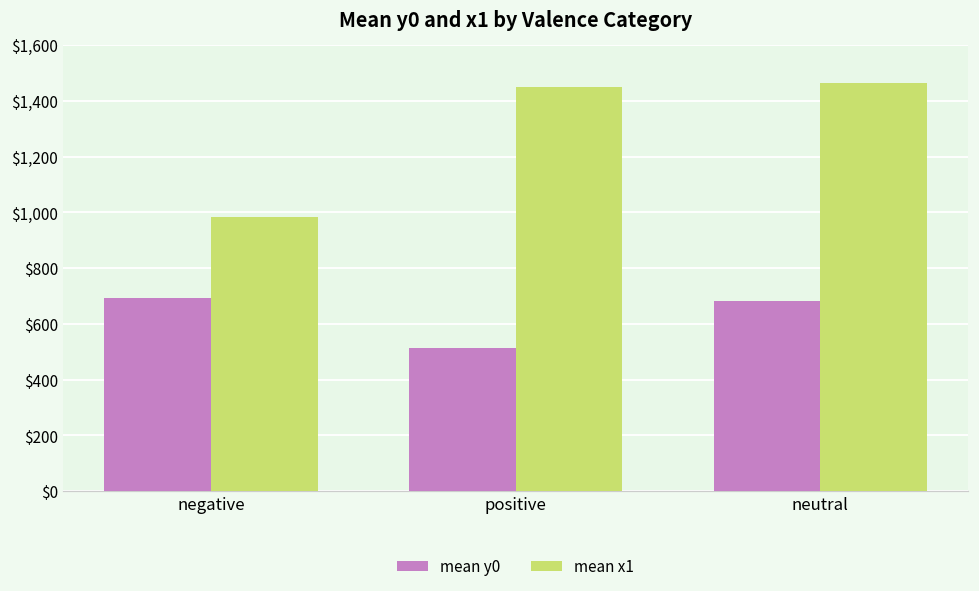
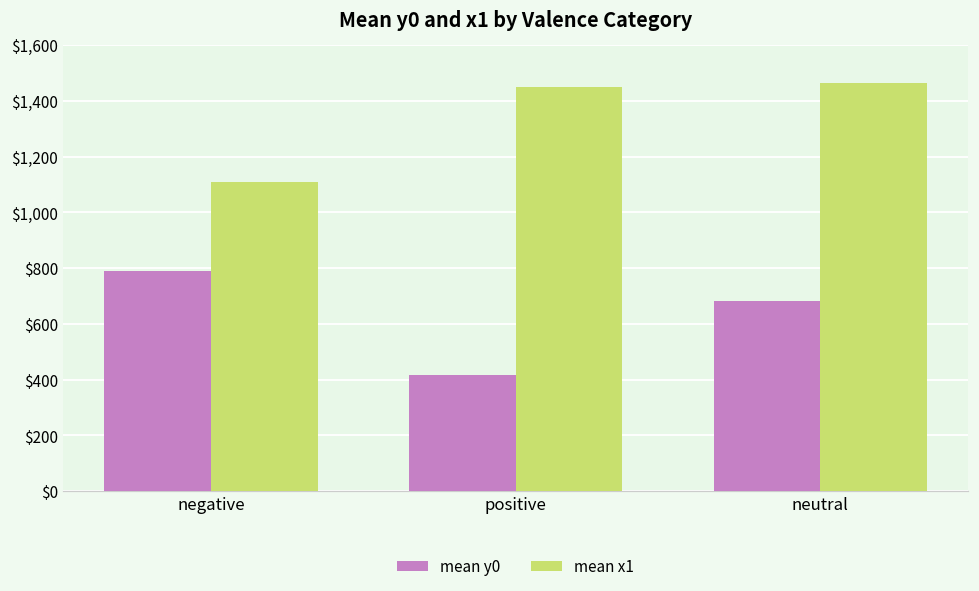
  {
    "mean y0": {
-     "negative": "$690",
-     "positive": "$520",
+     "negative": "$790",
+     "positive": "$420",
      "neutral": "$680"
    },
    "mean x1": {
-     "negative": "$980",
+     "negative": "$1,110",
      "positive": "$1,450",
      "neutral": "$1,470"
    }
  }
